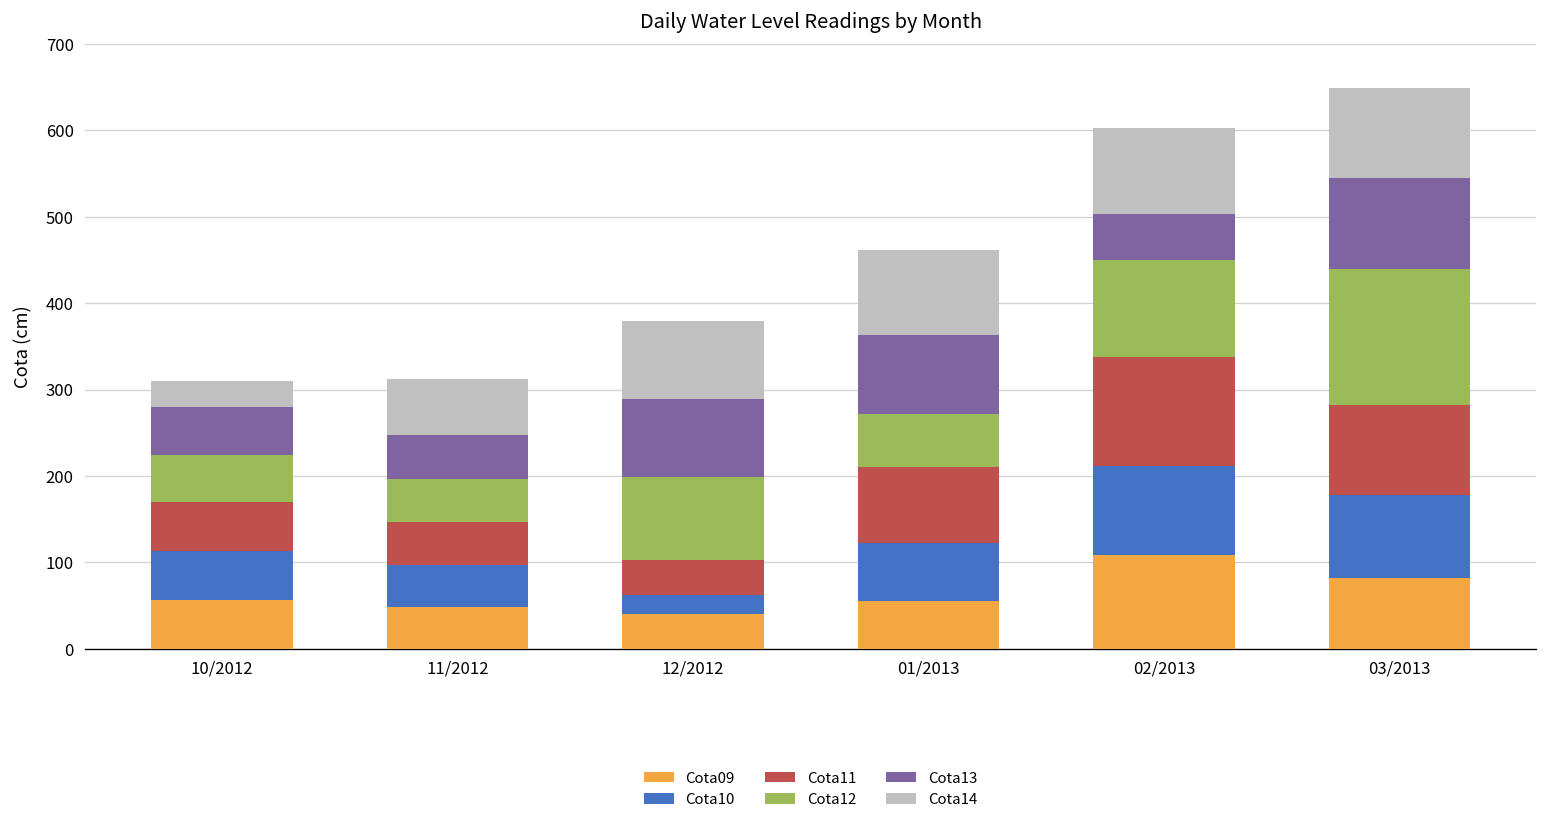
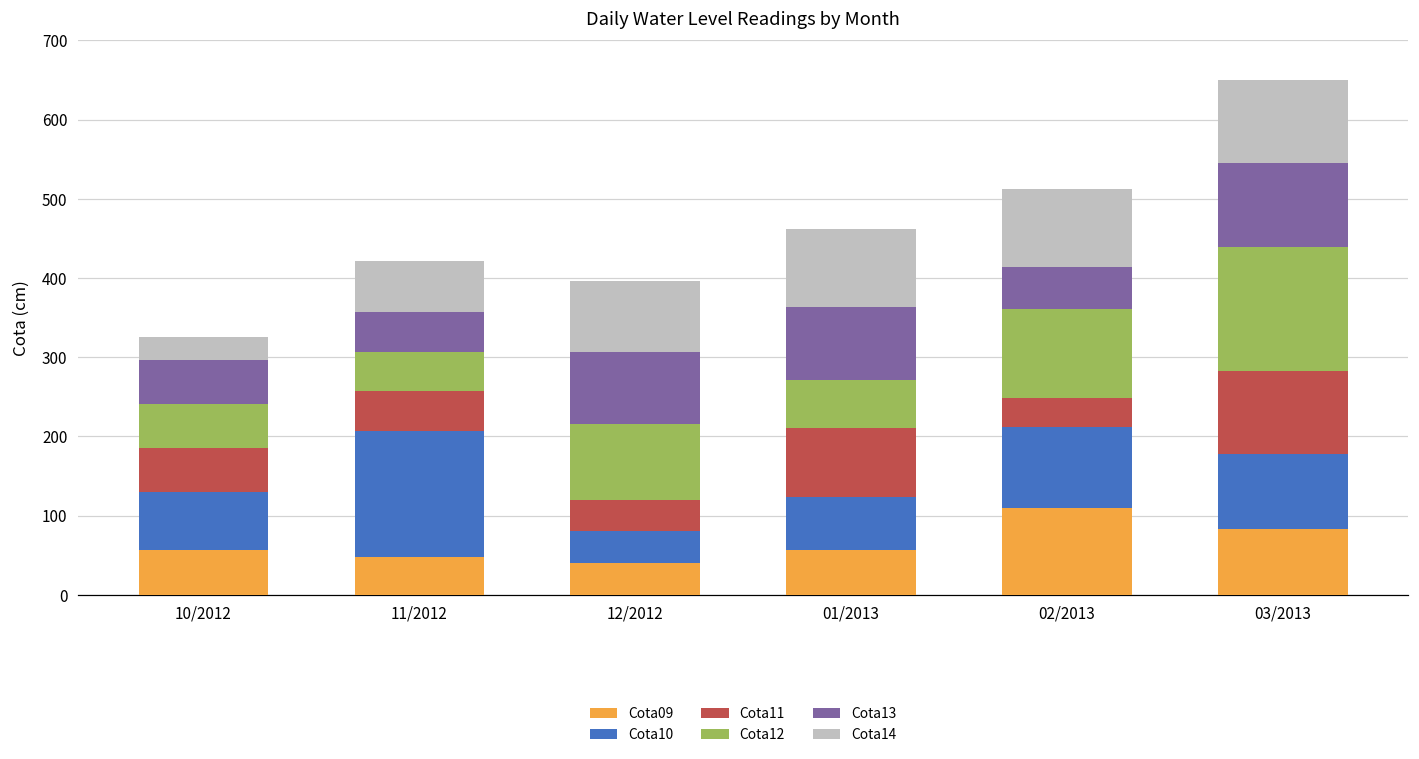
  {
    "Cota09": {
      "10/2012": 60,
      "11/2012": 50,
      "12/2012": 40,
      "01/2013": 60,
      "02/2013": 110,
      "03/2013": 80
    },
    "Cota10": {
-     "10/2012": 60,
-     "11/2012": 50,
-     "12/2012": 20,
+     "10/2012": 70,
+     "11/2012": 160,
+     "12/2012": 40,
      "01/2013": 70,
      "02/2013": 100,
      "03/2013": 100
    },
    "Cota11": {
      "10/2012": 60,
      "11/2012": 50,
      "12/2012": 40,
      "01/2013": 90,
-     "02/2013": 130,
+     "02/2013": 40,
      "03/2013": 100
    },
    "Cota12": {
      "10/2012": 60,
      "11/2012": 50,
      "12/2012": 100,
      "01/2013": 60,
      "02/2013": 110,
      "03/2013": 160
    },
    "Cota13": {
      "10/2012": 60,
      "11/2012": 50,
      "12/2012": 90,
      "01/2013": 90,
      "02/2013": 50,
      "03/2013": 110
    },
    "Cota14": {
      "10/2012": 30,
      "11/2012": 70,
      "12/2012": 90,
      "01/2013": 100,
      "02/2013": 100,
      "03/2013": 110
    }
  }
